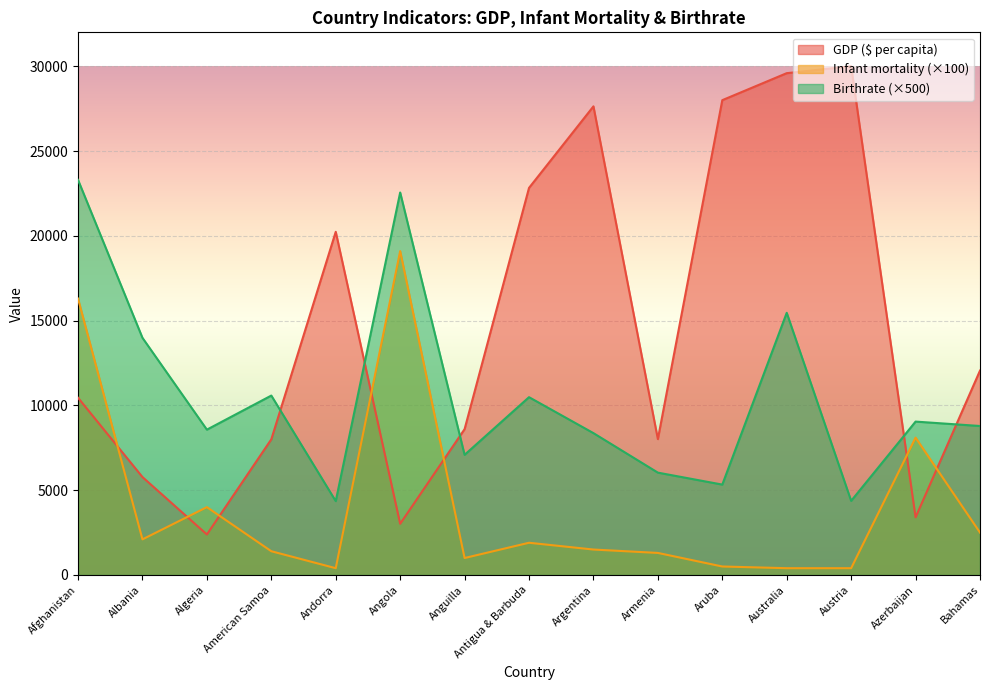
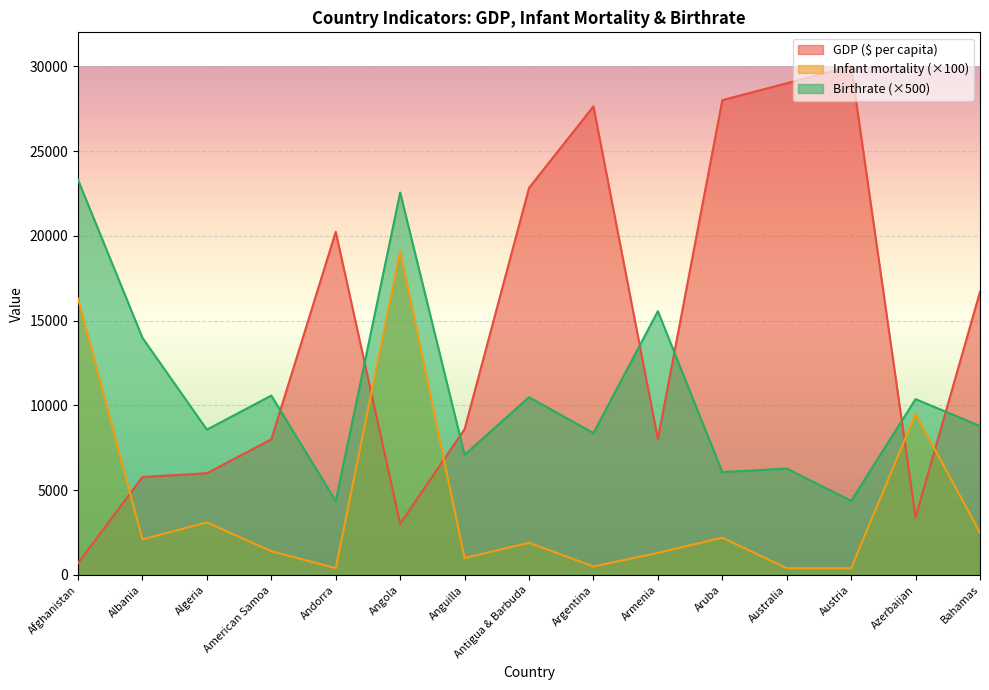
  {
    "GDP ($ per capita)": {
-     "Afghanistan": 10500,
+     "Afghanistan": 700,
      "Albania": 5800,
-     "Algeria": 2400,
+     "Algeria": 6000,
      "American Samoa": 8000,
      "Andorra": 20200,
      "Angola": 3000,
      "Anguilla": 8600,
      "Antigua & Barbuda": 22800,
      "Argentina": 27600,
      "Armenia": 8000,
      "Aruba": 28000,
-     "Australia": 29600,
+     "Australia": 29000,
      "Azerbaijan": 3400,
-     "Bahamas": 12100
+     "Bahamas": 16700
    },
    "Infant mortality (×100)": {
      "Afghanistan": 16300,
      "Albania": 2100,
-     "Algeria": 4000,
+     "Algeria": 3100,
      "American Samoa": 1400,
      "Andorra": 400,
      "Angola": 19100,
      "Anguilla": 1000,
      "Antigua & Barbuda": 1900,
-     "Argentina": 1500,
+     "Argentina": 500,
      "Armenia": 1300,
-     "Aruba": 500,
+     "Aruba": 2200,
      "Australia": 400,
      "Austria": 400,
-     "Azerbaijan": 8100,
+     "Azerbaijan": 9500,
      "Bahamas": 2500
    },
    "Birthrate (×500)": {
      "Afghanistan": 23300,
      "Albania": 14000,
      "Algeria": 8600,
      "American Samoa": 10600,
      "Andorra": 4400,
      "Angola": 22600,
      "Anguilla": 7100,
      "Antigua & Barbuda": 10500,
      "Argentina": 8400,
-     "Armenia": 6000,
-     "Aruba": 5300,
-     "Australia": 15500,
+     "Armenia": 15600,
+     "Aruba": 6100,
+     "Australia": 6300,
      "Austria": 4400,
-     "Azerbaijan": 9000,
+     "Azerbaijan": 10400,
      "Bahamas": 8800
    }
  }
